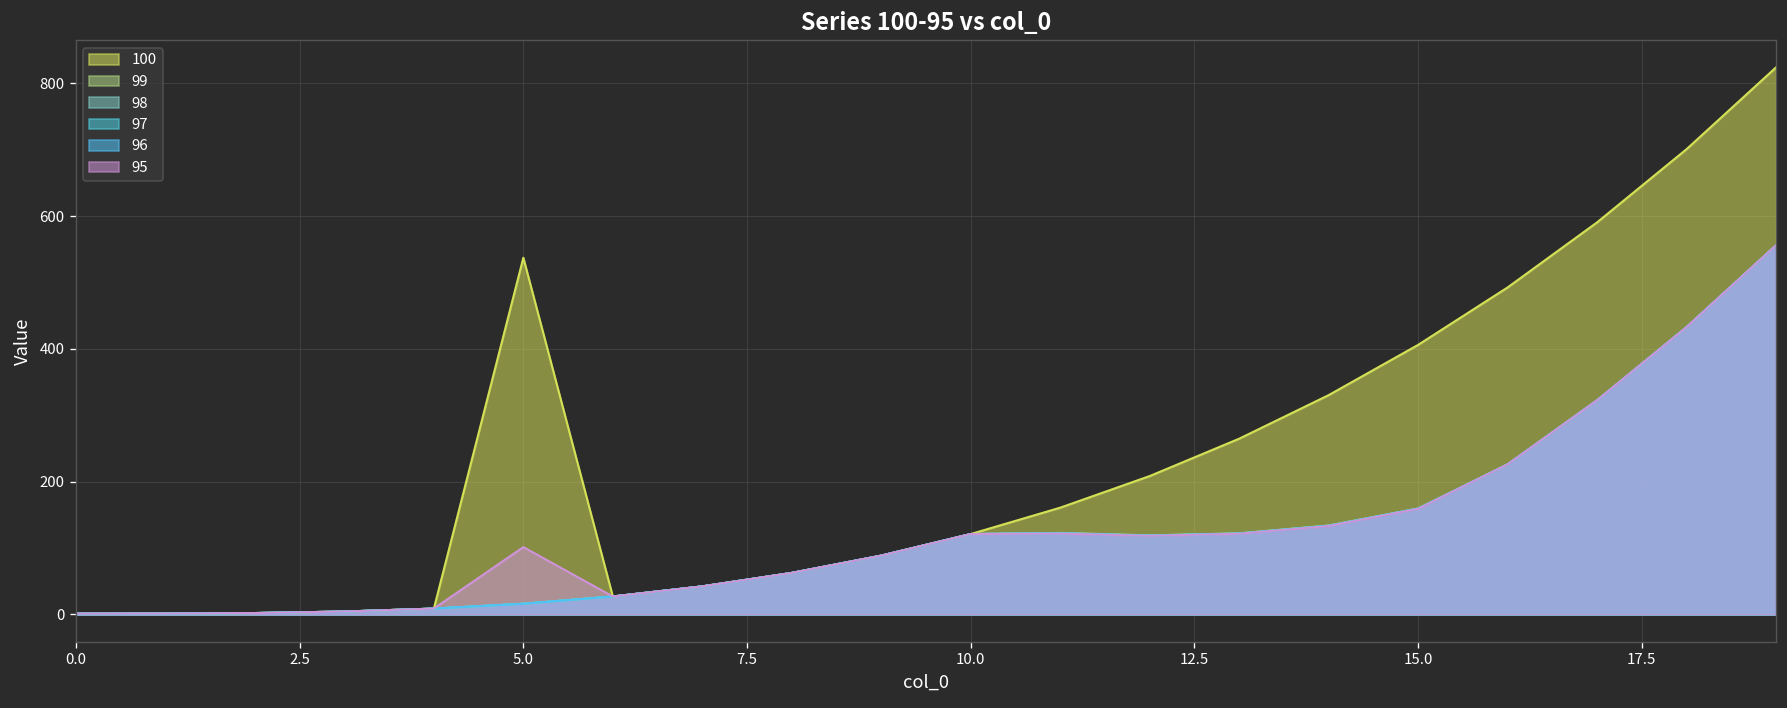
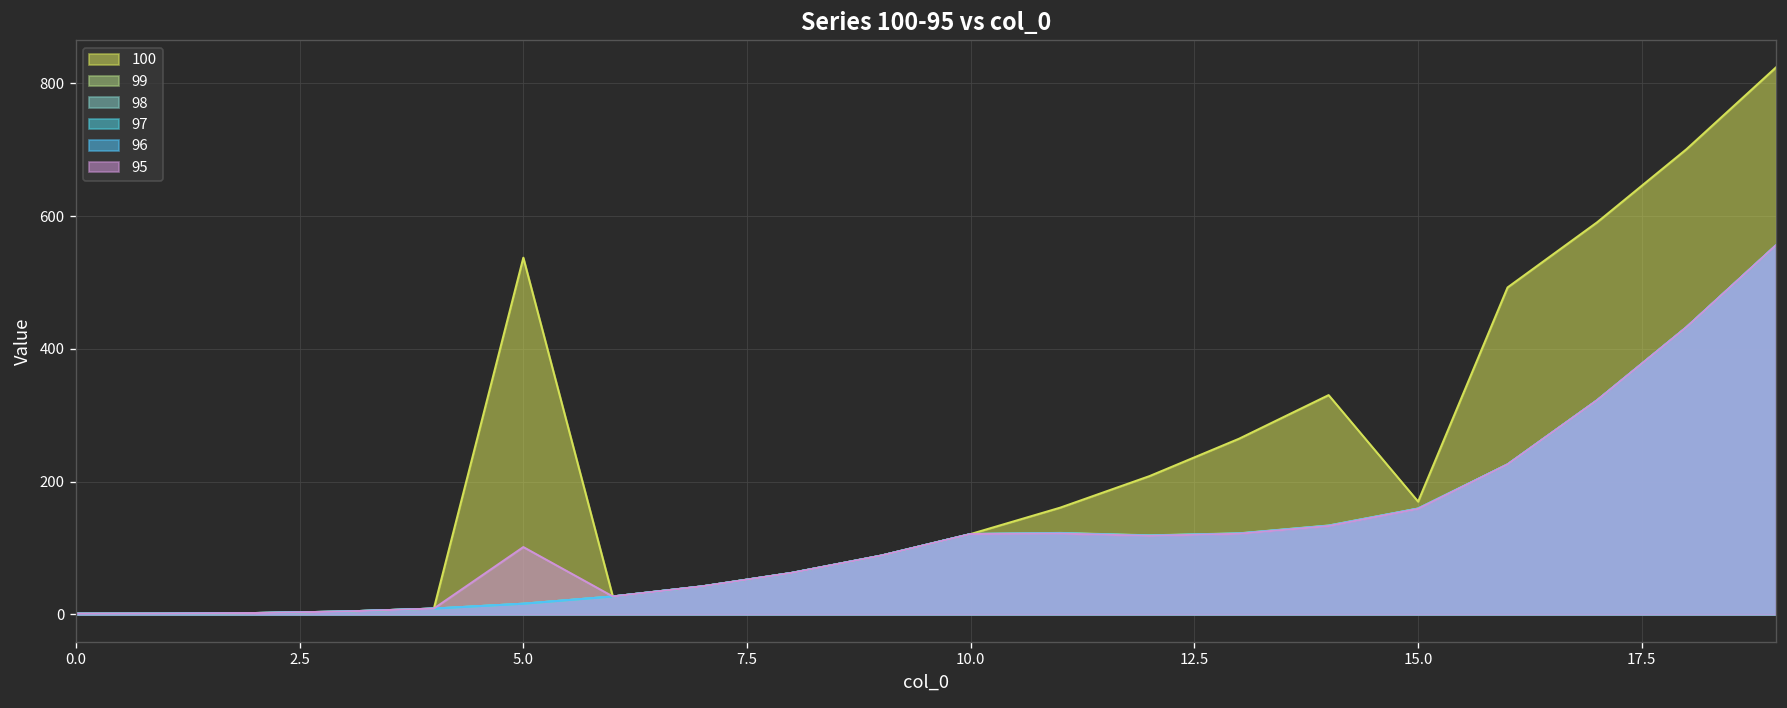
  {
    "100": {
      "5.0": 540,
-     "15.0": 410
+     "15.0": 170
    },
    "95": {
      "5.0": 100
    }
  }
